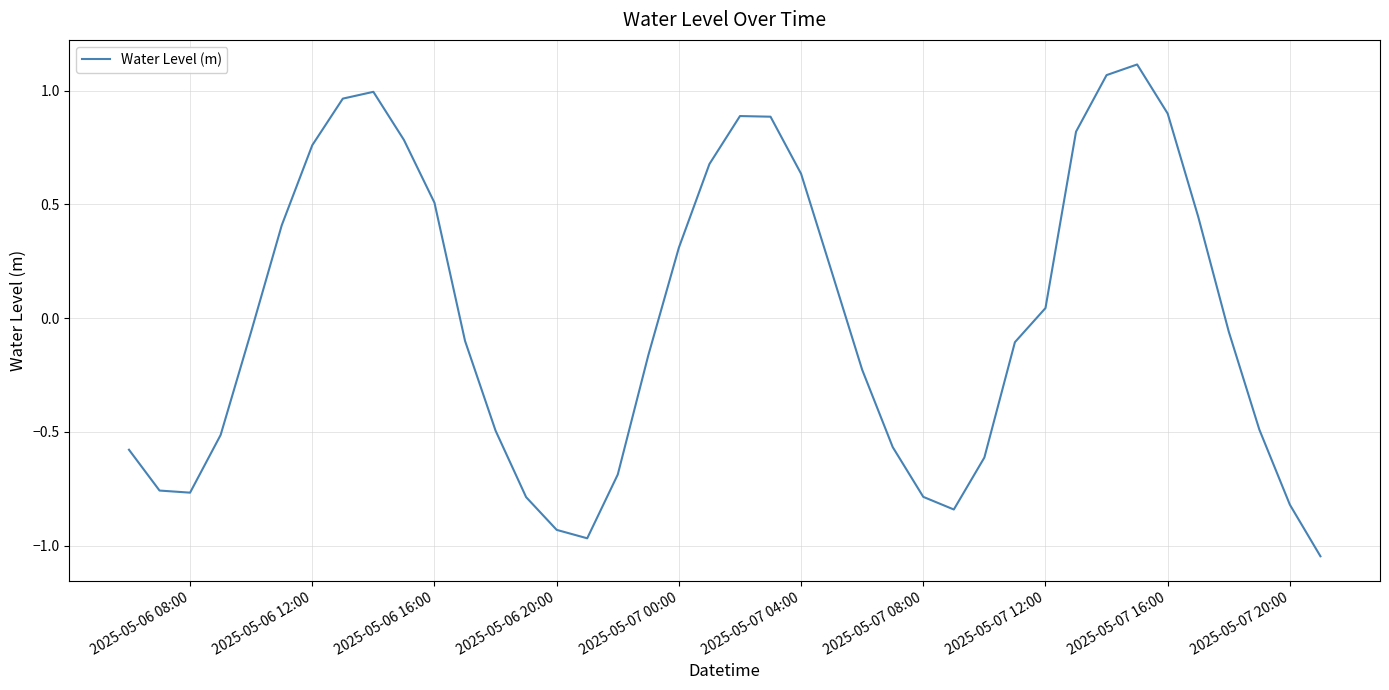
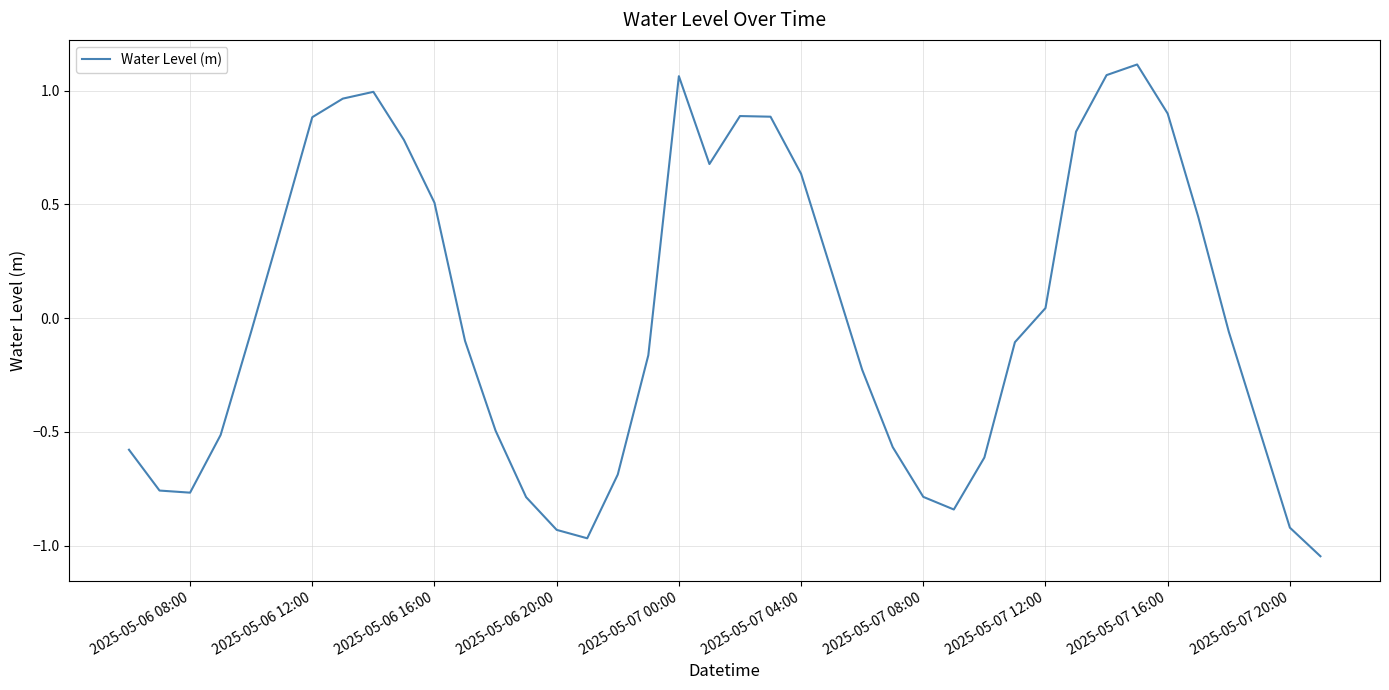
  {
    "2025-05-06 08:00": -0.77,
-   "2025-05-06 12:00": 0.76,
+   "2025-05-06 12:00": 0.88,
    "2025-05-06 16:00": 0.51,
    "2025-05-06 20:00": -0.93,
-   "2025-05-07 00:00": 0.31,
+   "2025-05-07 00:00": 1.06,
    "2025-05-07 04:00": 0.63,
    "2025-05-07 08:00": -0.79,
    "2025-05-07 12:00": 0.04,
    "2025-05-07 16:00": 0.90,
-   "2025-05-07 20:00": -0.82
+   "2025-05-07 20:00": -0.92
  }
